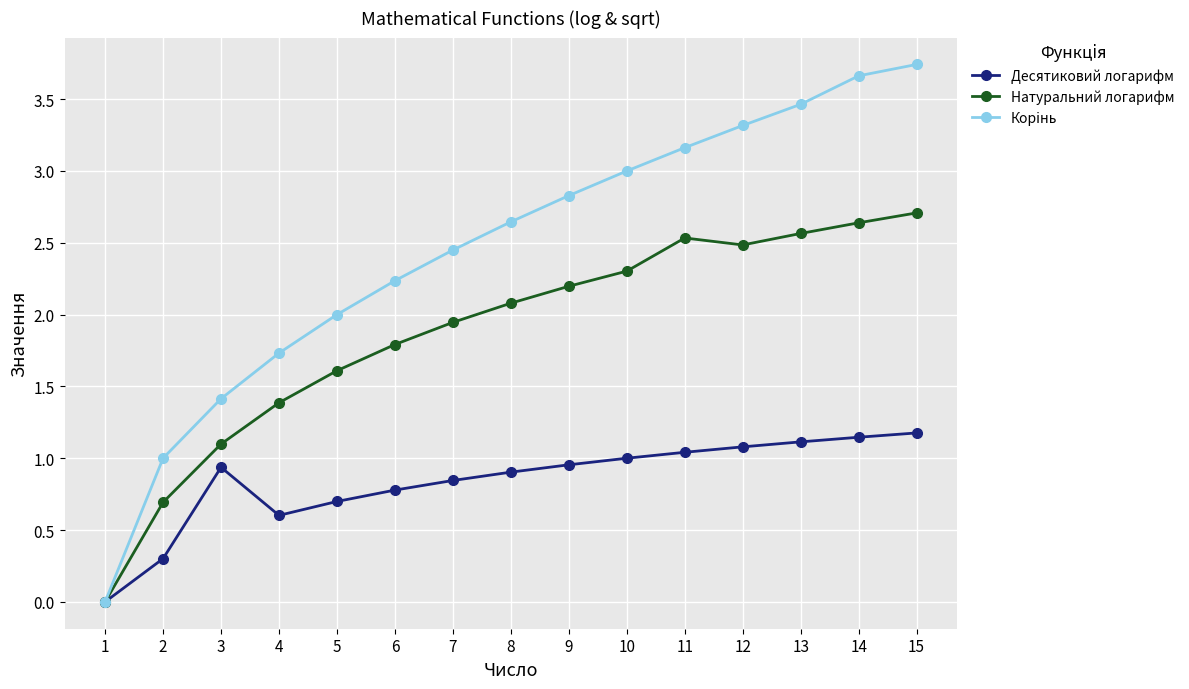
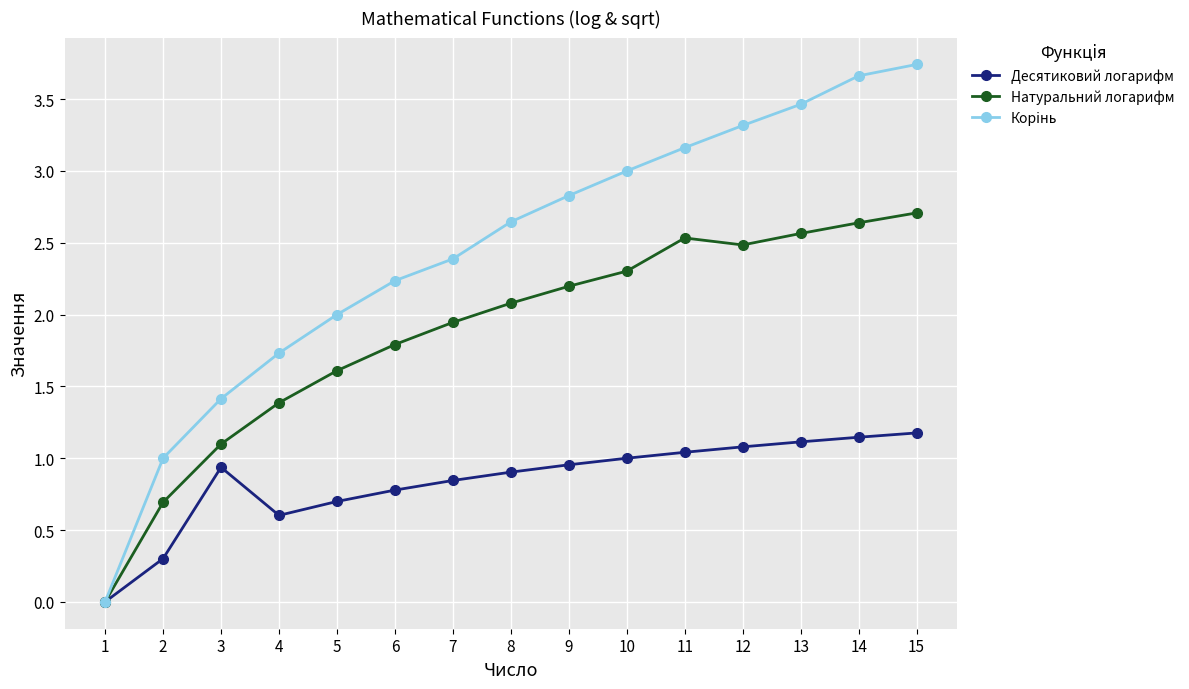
  {
    "Десятиковий логарифм": {
      "2": 0.30,
      "3": 0.94,
      "4": 0.60,
      "5": 0.70,
      "6": 0.78,
      "7": 0.85,
      "8": 0.90,
      "9": 0.95,
      "10": 1.00,
      "11": 1.04,
      "12": 1.08,
      "13": 1.11,
      "14": 1.15,
      "15": 1.18
    },
    "Натуральний логарифм": {
      "2": 0.69,
      "3": 1.10,
      "4": 1.39,
      "5": 1.61,
      "6": 1.79,
      "7": 1.95,
      "8": 2.08,
      "9": 2.20,
      "10": 2.30,
      "11": 2.53,
      "12": 2.48,
      "13": 2.56,
      "14": 2.64,
      "15": 2.71
    },
    "Корінь": {
      "2": 1.00,
      "3": 1.41,
      "4": 1.73,
      "5": 2.00,
      "6": 2.24,
-     "7": 2.45,
+     "7": 2.39,
      "8": 2.65,
      "9": 2.83,
      "10": 3.00,
      "11": 3.16,
      "12": 3.32,
      "13": 3.46,
      "14": 3.66,
      "15": 3.74
    }
  }
